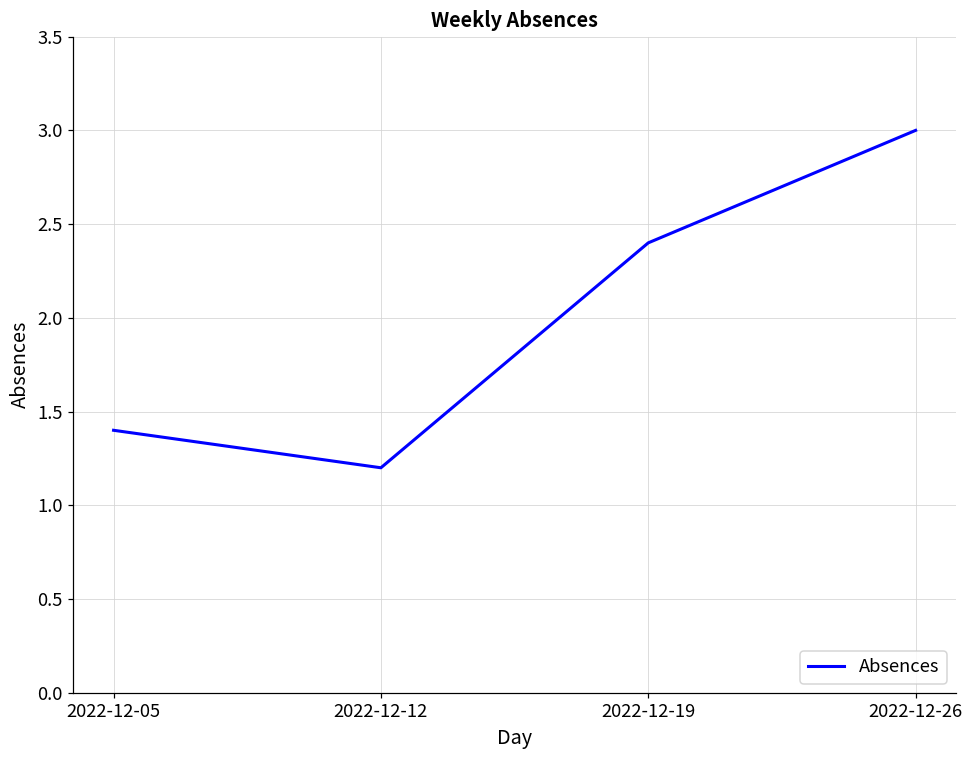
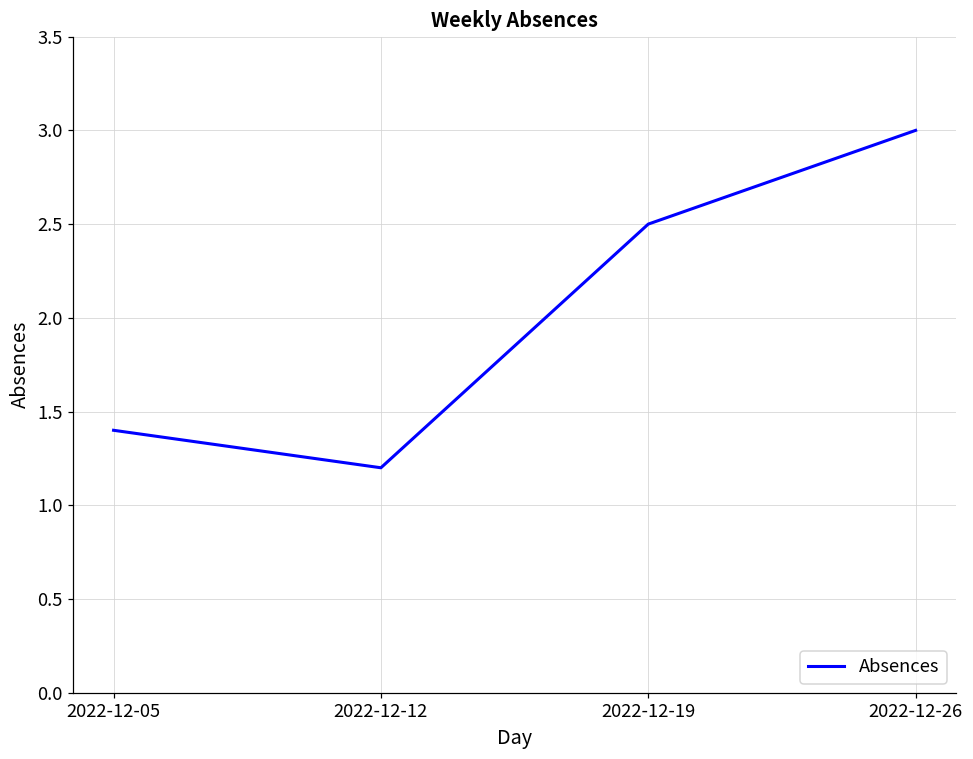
  {
    "2022-12-05": 1.4,
    "2022-12-12": 1.2,
-   "2022-12-19": 2.4,
+   "2022-12-19": 2.5,
    "2022-12-26": 3.0
  }
